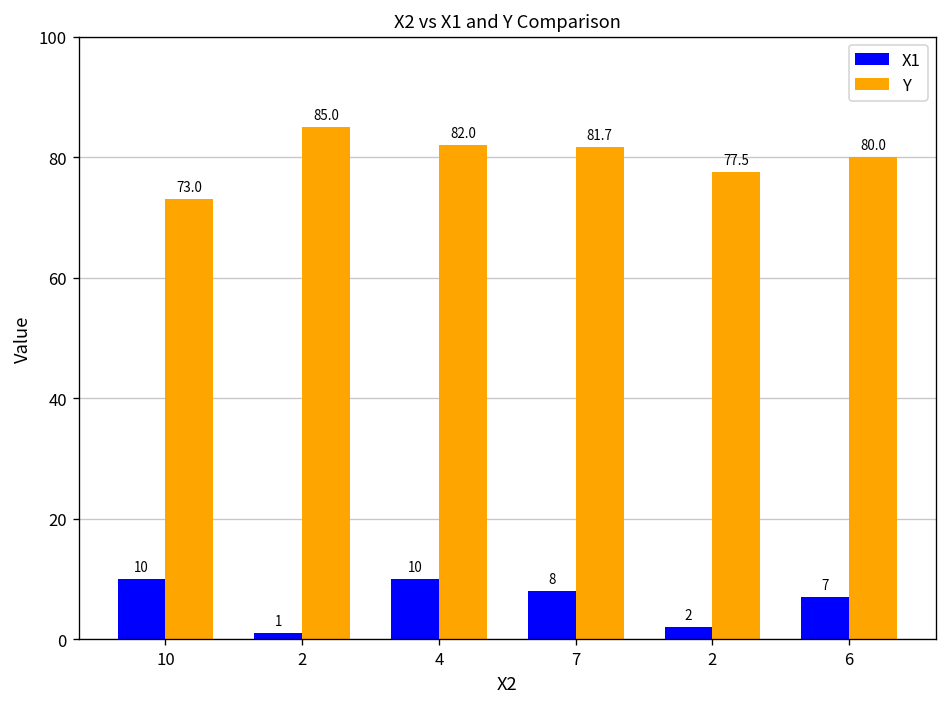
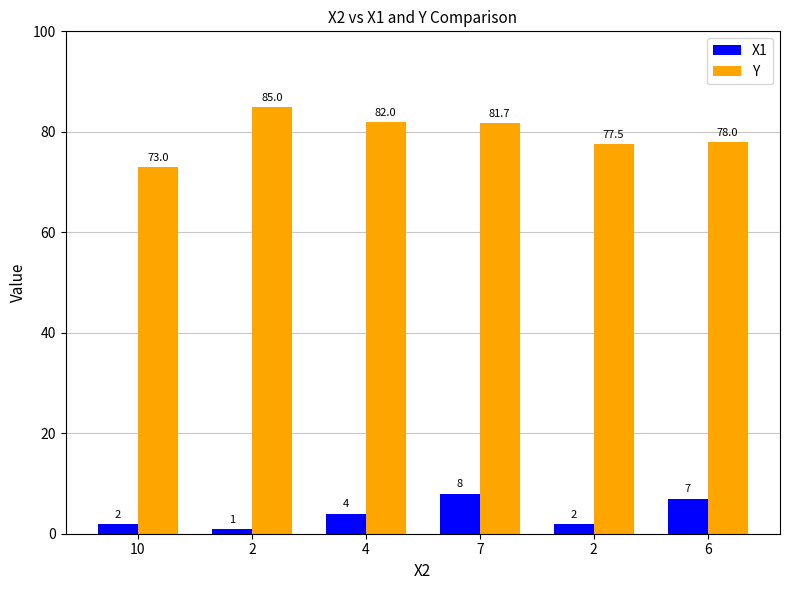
  {
    "X1": {
-     "10": 10,
-     "4": 10,
+     "10": 2,
+     "4": 4,
      "7": 8,
      "6": 7
    },
    "Y": {
      "10": 73.0,
      "4": 82.0,
      "7": 81.7,
-     "6": 80.0
+     "6": 78.0
    }
  }
